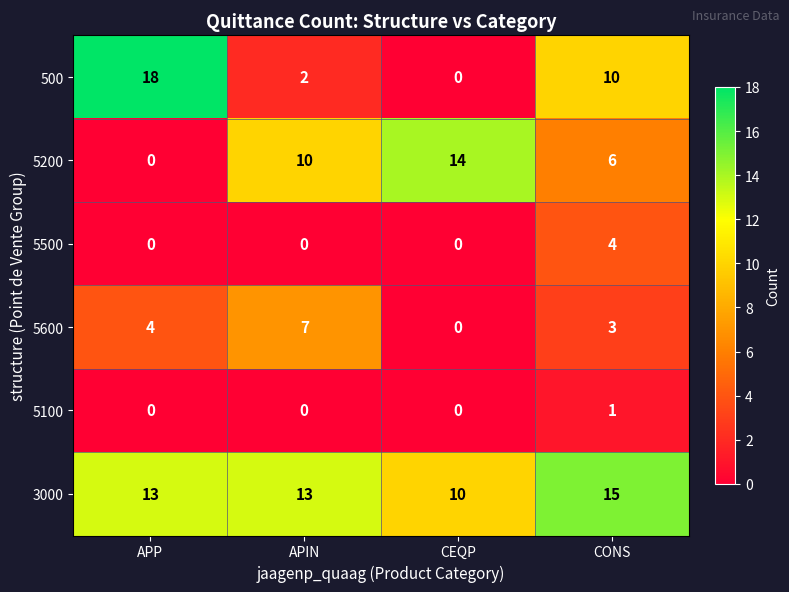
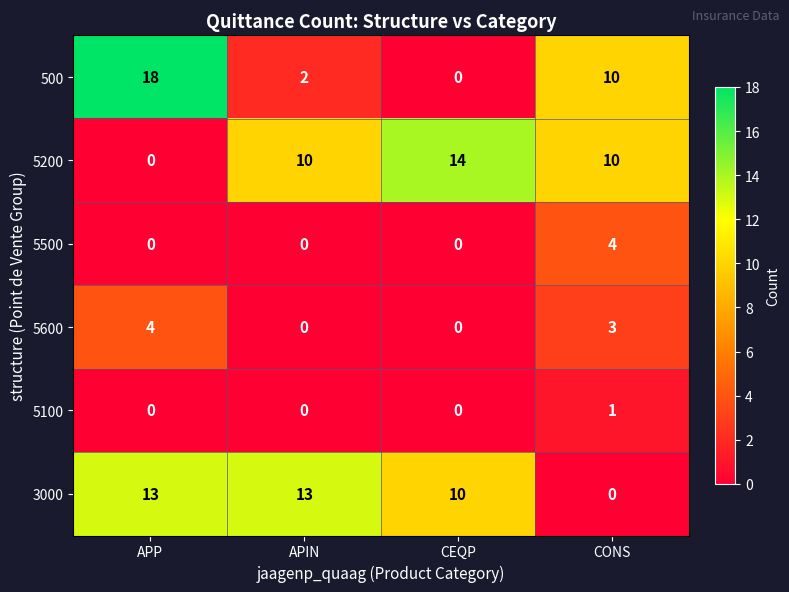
  {
    "500": {
      "APP": 18,
      "APIN": 2,
      "CEQP": 0,
      "CONS": 10
    },
    "5200": {
      "APP": 0,
      "APIN": 10,
      "CEQP": 14,
-     "CONS": 6
+     "CONS": 10
    },
    "5500": {
      "APP": 0,
      "APIN": 0,
      "CEQP": 0,
      "CONS": 4
    },
    "5600": {
      "APP": 4,
-     "APIN": 7,
+     "APIN": 0,
      "CEQP": 0,
      "CONS": 3
    },
    "5100": {
      "APP": 0,
      "APIN": 0,
      "CEQP": 0,
      "CONS": 1
    },
    "3000": {
      "APP": 13,
      "APIN": 13,
      "CEQP": 10,
-     "CONS": 15
+     "CONS": 0
    }
  }
